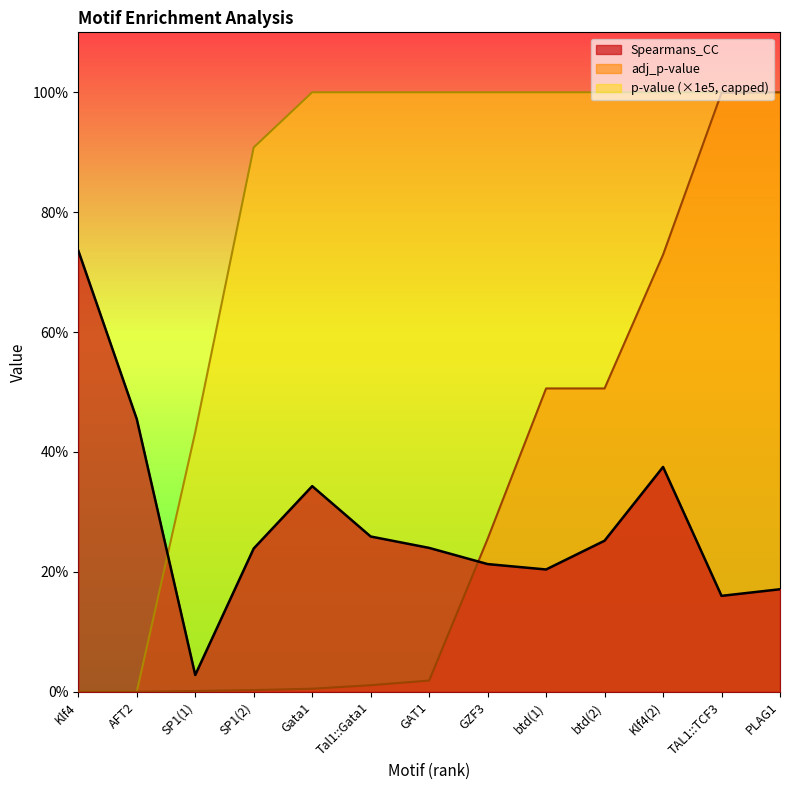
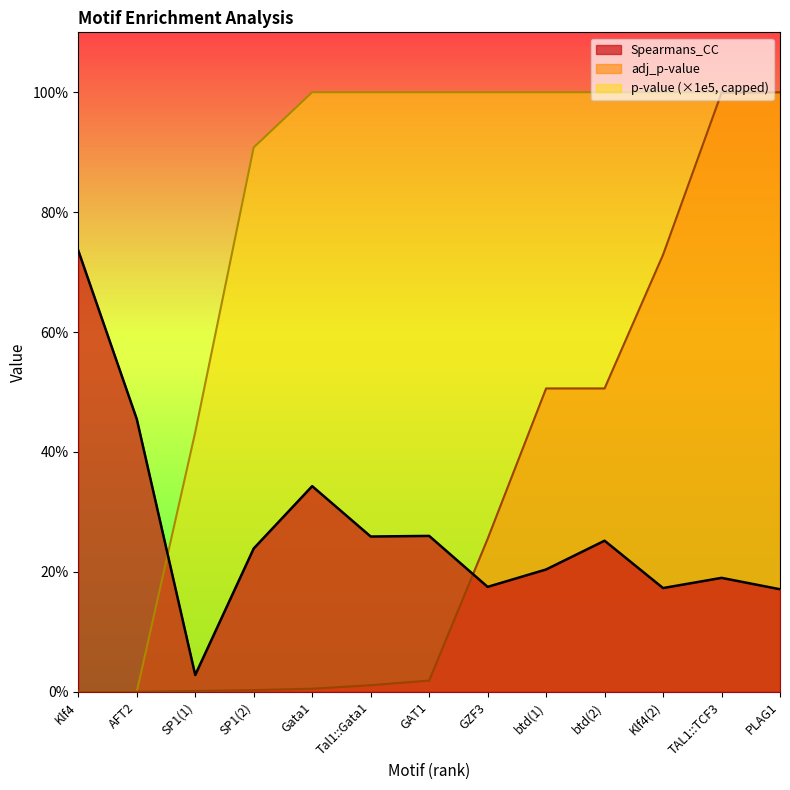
  {
    "Spearmans_CC": {
      "Klf4": "74%",
      "AFT2": "46%",
      "SP1(1)": "3%",
      "SP1(2)": "24%",
      "Gata1": "34%",
      "Tal1::Gata1": "26%",
-     "GAT1": "24%",
-     "GZF3": "21%",
+     "GAT1": "26%",
+     "GZF3": "18%",
      "btd(1)": "20%",
      "btd(2)": "25%",
-     "Klf4(2)": "38%",
-     "TAL1::TCF3": "16%",
+     "Klf4(2)": "17%",
+     "TAL1::TCF3": "19%",
      "PLAG1": "17%"
    }
  }
